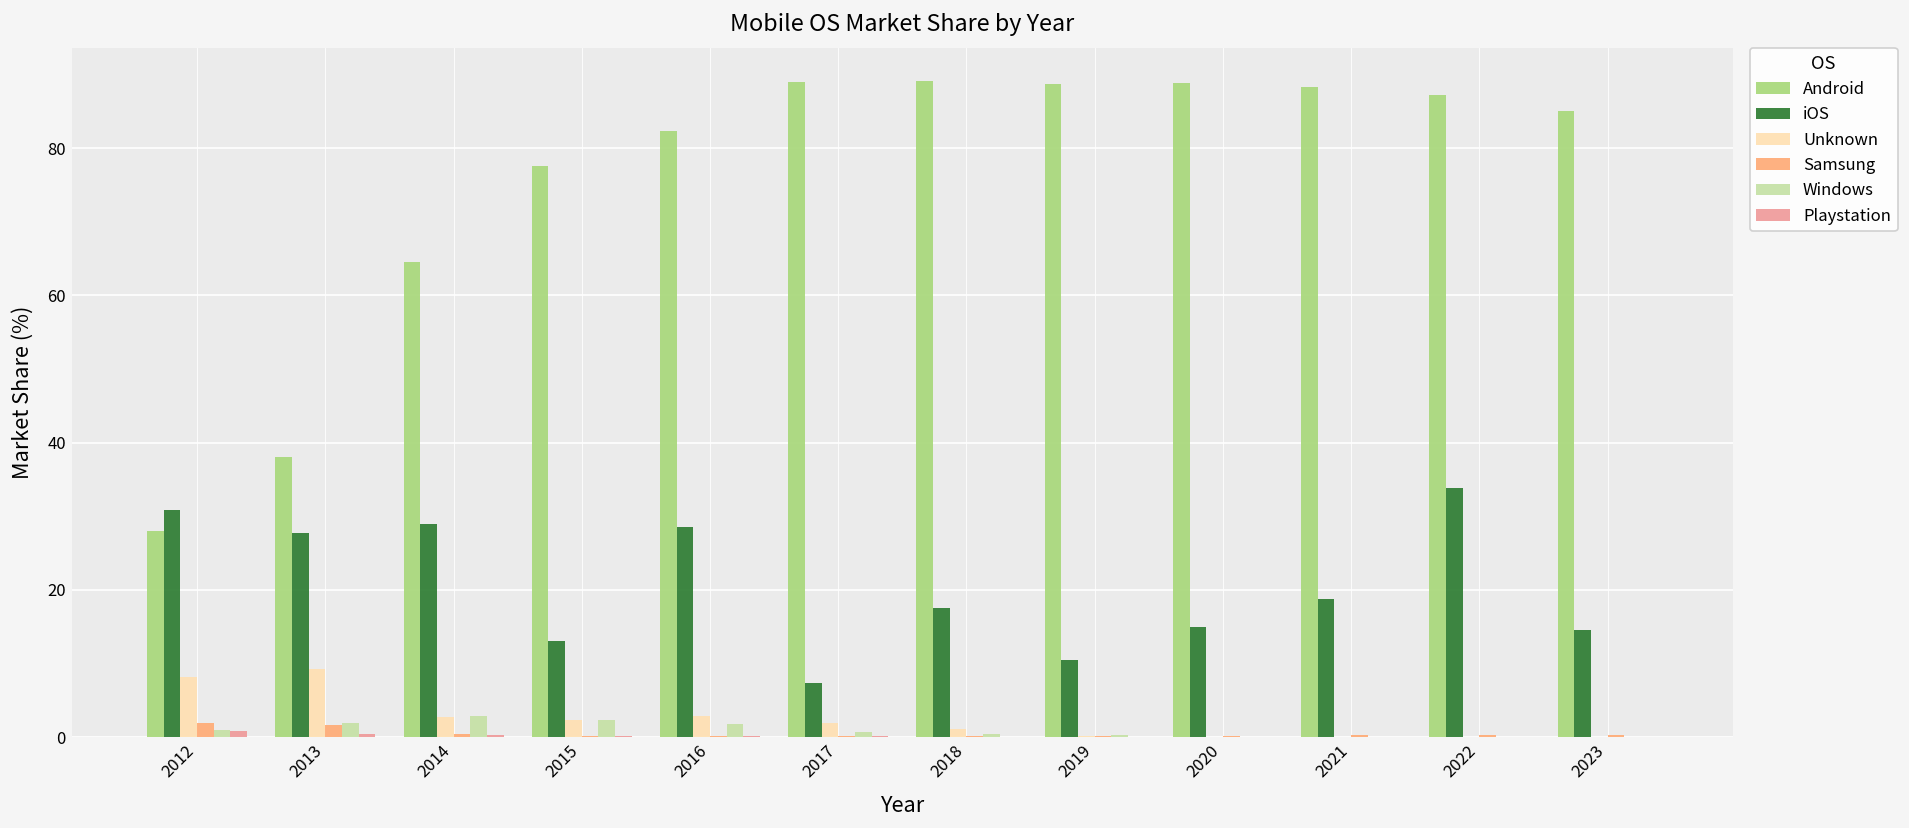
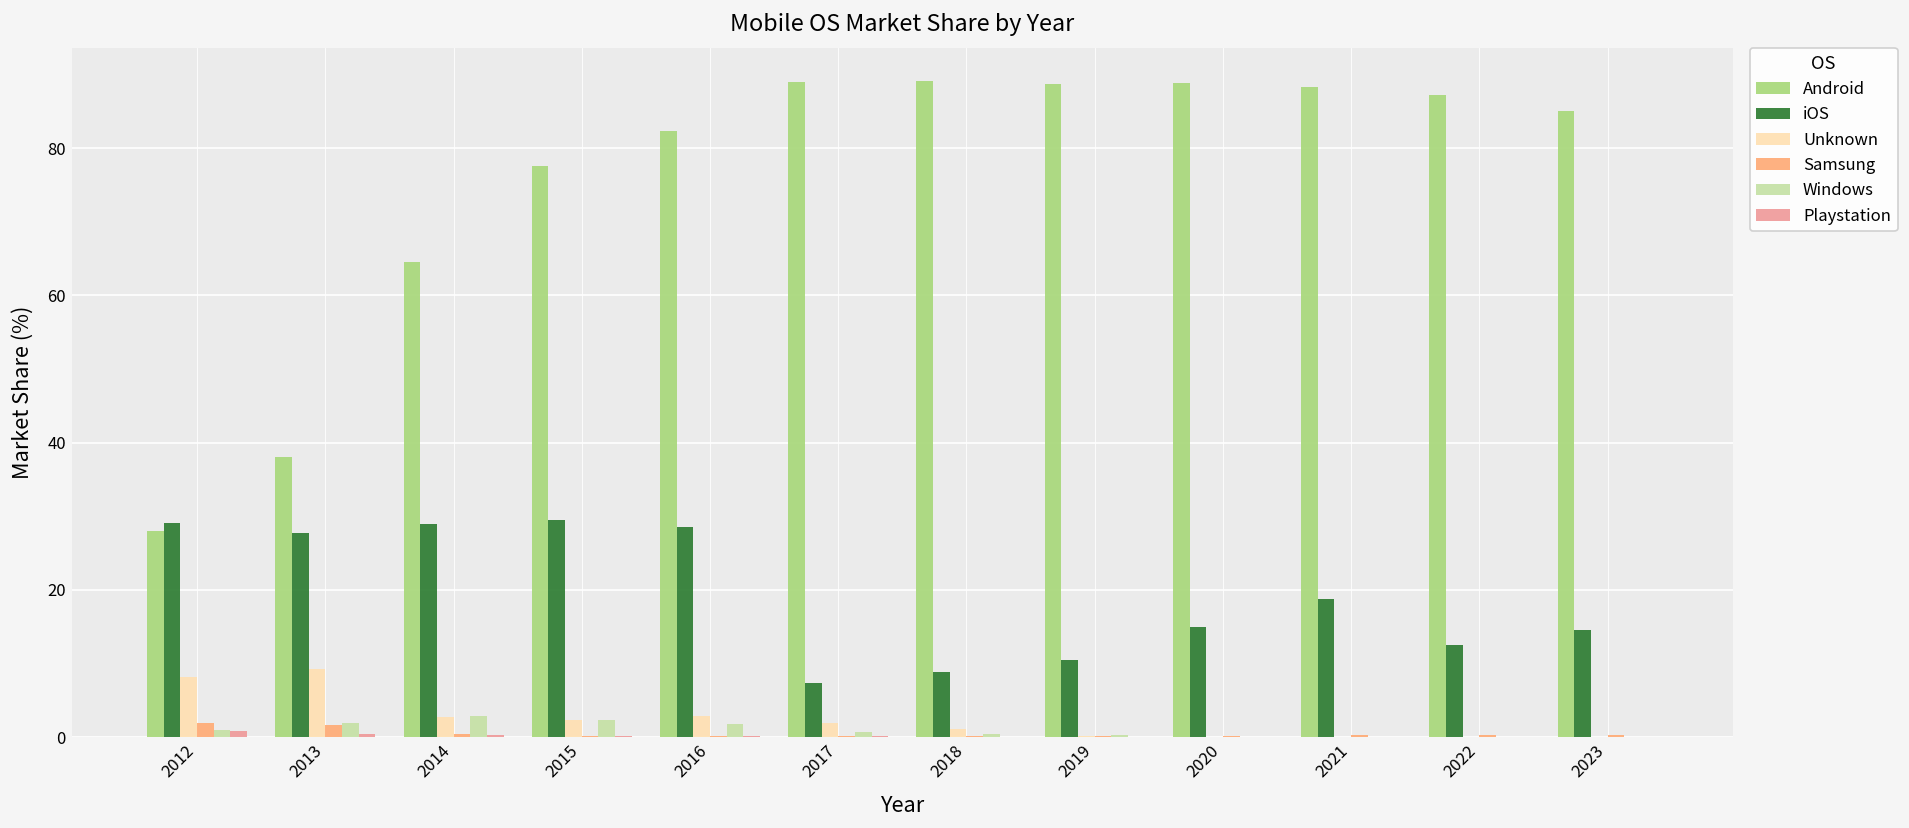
  {
    "iOS": {
-     "2012": 31,
+     "2012": 29,
      "2013": 28,
      "2014": 29,
-     "2015": 13,
+     "2015": 29,
      "2016": 29,
      "2017": 7,
-     "2018": 17,
+     "2018": 9,
      "2019": 10,
      "2020": 15,
      "2021": 19,
-     "2022": 34,
+     "2022": 13,
      "2023": 15
    }
  }
